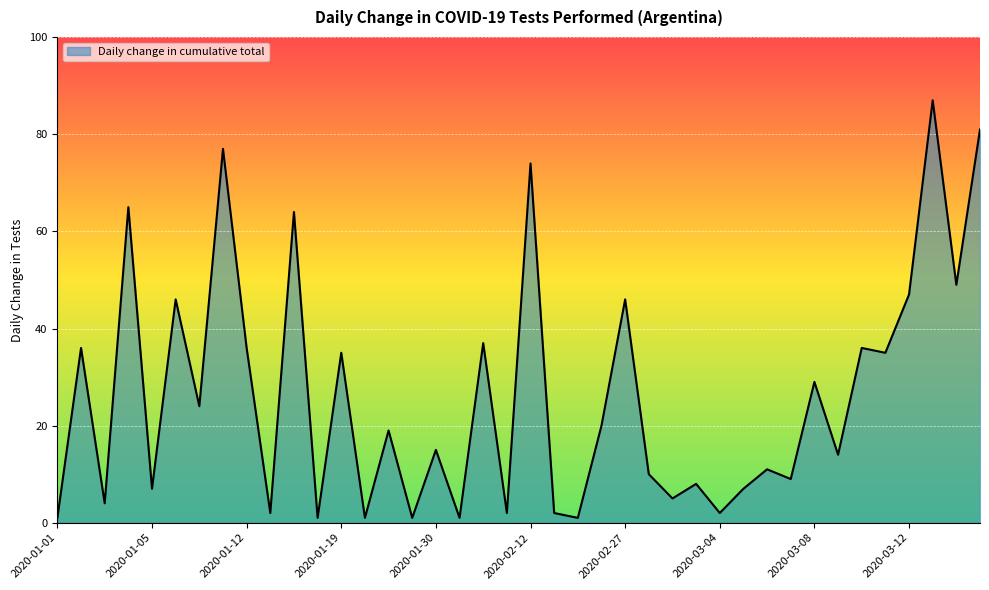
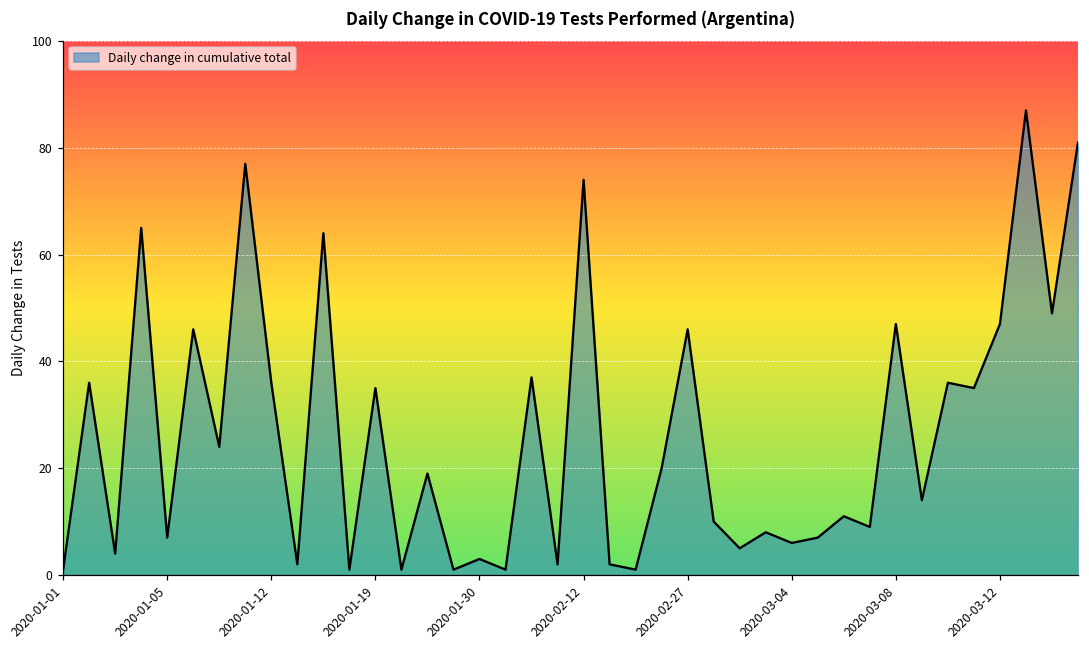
  {
    "2020-01-01": 1,
    "2020-01-05": 7,
    "2020-01-12": 36,
    "2020-01-19": 35,
-   "2020-01-30": 15,
+   "2020-01-30": 3,
    "2020-02-12": 74,
    "2020-02-27": 46,
-   "2020-03-04": 2,
-   "2020-03-08": 29,
+   "2020-03-04": 6,
+   "2020-03-08": 47,
    "2020-03-12": 47
  }
